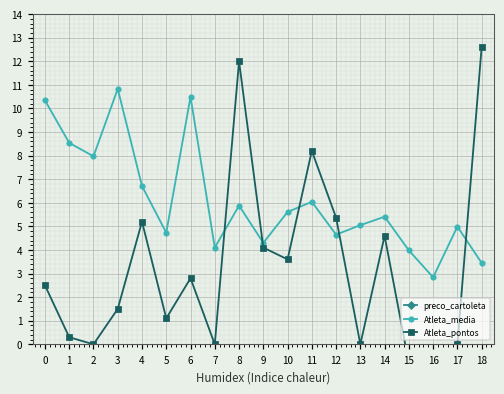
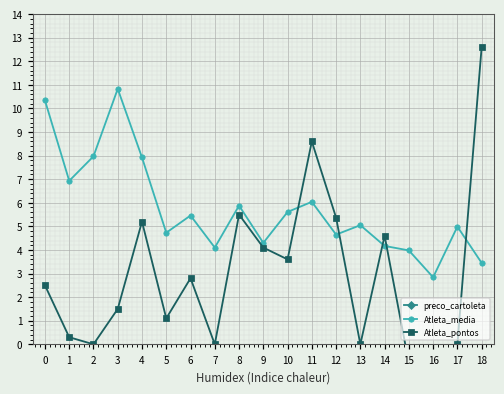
  {
    "Atleta_media": {
      "0": 10.3,
-     "1": 8.5,
+     "1": 6.9,
      "2": 8.0,
      "3": 10.8,
-     "4": 6.7,
+     "4": 7.9,
      "5": 4.7,
-     "6": 10.5,
+     "6": 5.5,
      "7": 4.1,
      "8": 5.9,
      "9": 4.3,
      "10": 5.6,
      "11": 6.0,
      "12": 4.7,
      "13": 5.1,
-     "14": 5.4,
+     "14": 4.2,
      "15": 4.0,
      "16": 2.8,
      "17": 5.0,
      "18": 3.5
    },
    "Atleta_pontos": {
      "0": 2.5,
      "1": 0.3,
      "2": 0.0,
      "3": 1.5,
      "4": 5.2,
      "5": 1.1,
      "6": 2.8,
      "7": 0.0,
-     "8": 12.0,
+     "8": 5.5,
      "9": 4.1,
      "10": 3.6,
-     "11": 8.2,
+     "11": 8.6,
      "12": 5.4,
      "13": 0.0,
      "14": 4.6,
      "17": 0.0,
      "18": 12.6
    }
  }
